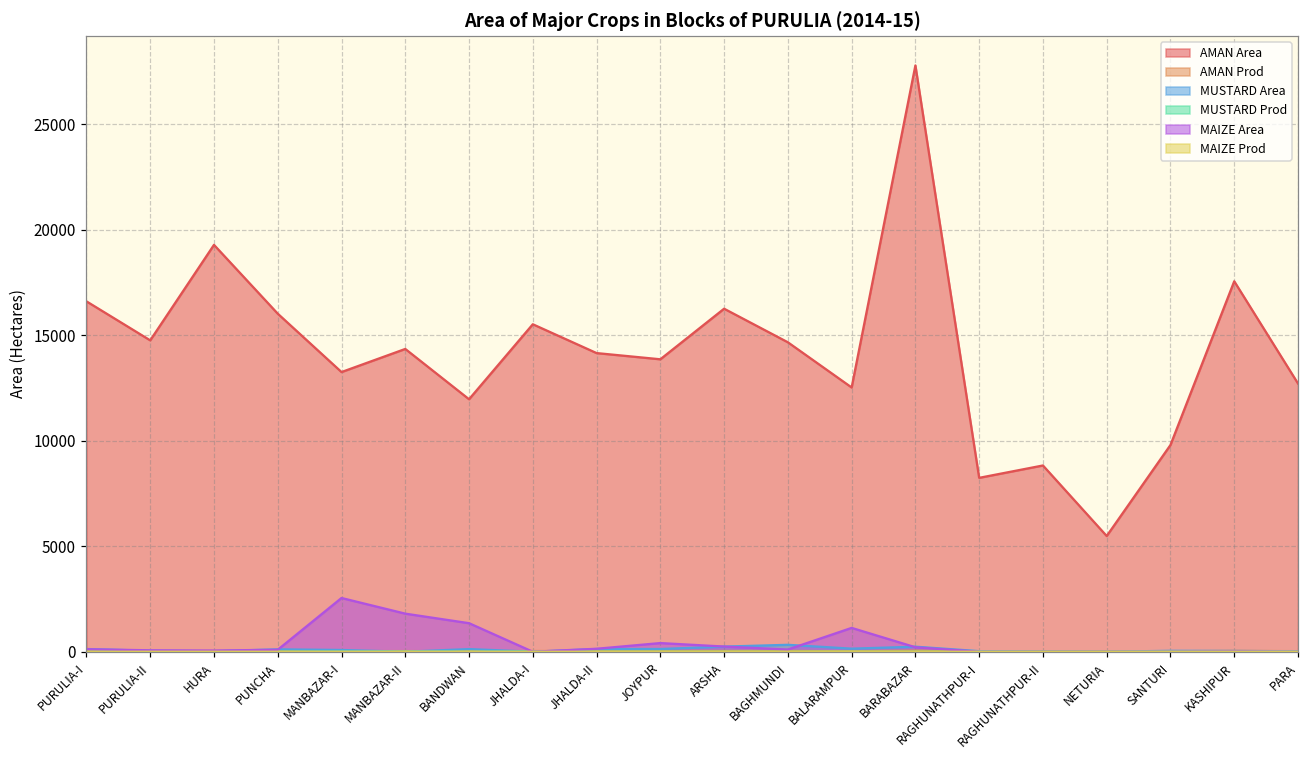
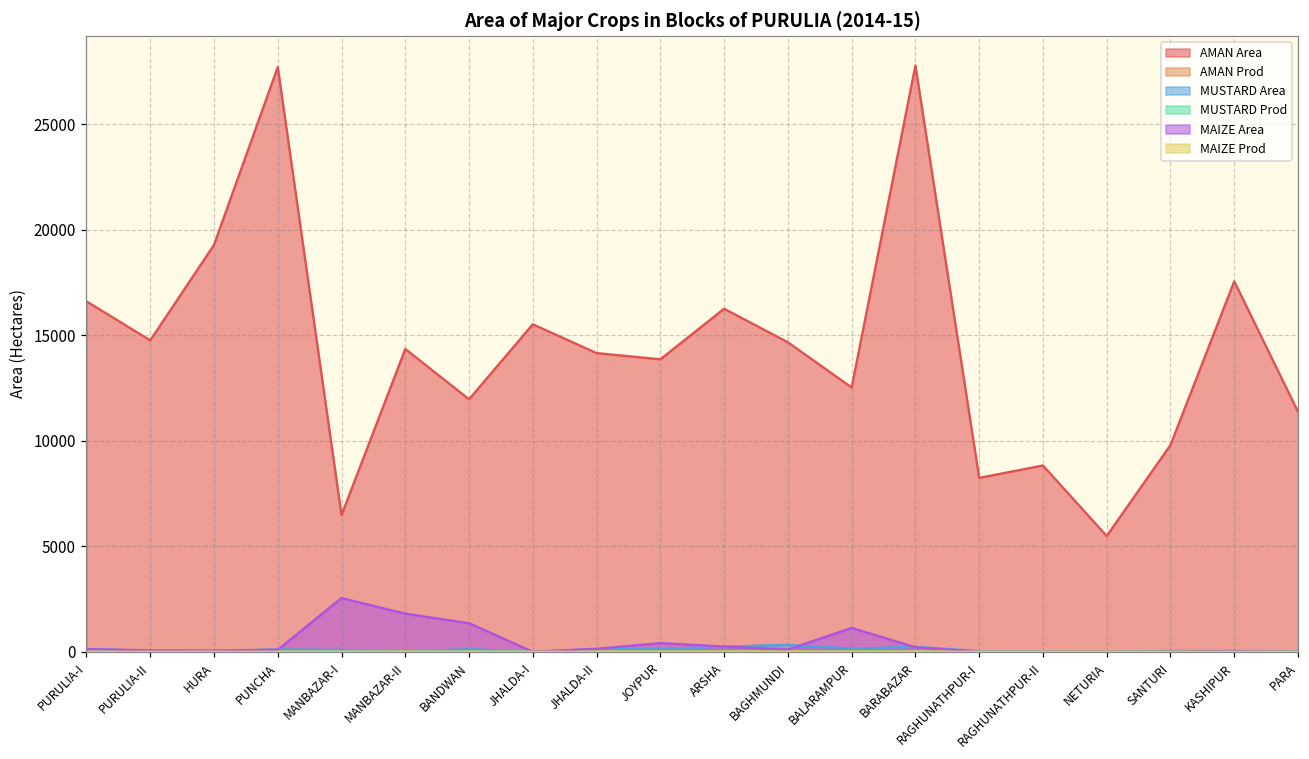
  {
    "AMAN Area": {
      "PURULIA-I": 16600,
      "PURULIA-II": 14800,
      "HURA": 19300,
-     "PUNCHA": 16000,
-     "MANBAZAR-I": 13300,
+     "PUNCHA": 27700,
+     "MANBAZAR-I": 6500,
      "MANBAZAR-II": 14400,
      "BANDWAN": 12000,
      "JHALDA-I": 15500,
      "JHALDA-II": 14200,
      "JOYPUR": 13900,
      "ARSHA": 16300,
      "BAGHMUNDI": 14700,
      "BALARAMPUR": 12500,
      "BARABAZAR": 27800,
      "RAGHUNATHPUR-I": 8200,
      "RAGHUNATHPUR-II": 8800,
      "NETURIA": 5500,
      "SANTURI": 9800,
      "KASHIPUR": 17600,
-     "PARA": 12700
+     "PARA": 11400
    },
    "MAIZE Prod": {
      "ARSHA": 0,
      "BALARAMPUR": 0
    },
    "MUSTARD Area": {
      "BAGHMUNDI": 300
    },
    "MAIZE Area": {
      "MANBAZAR-I": 2500,
      "MANBAZAR-II": 1800,
      "BANDWAN": 1400,
      "JOYPUR": 400,
      "BALARAMPUR": 1100
    }
  }
